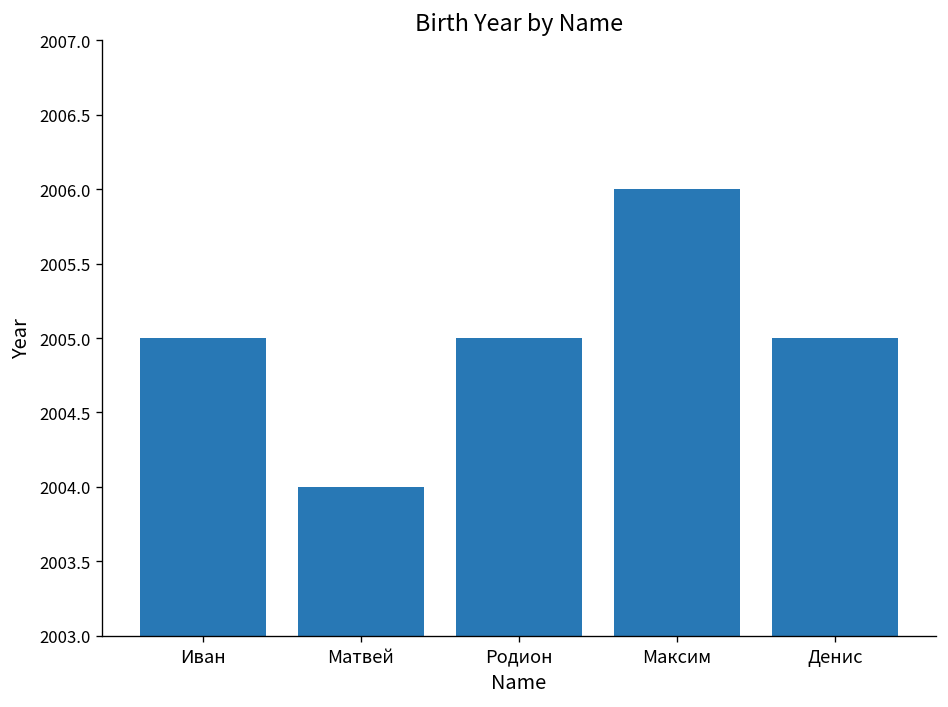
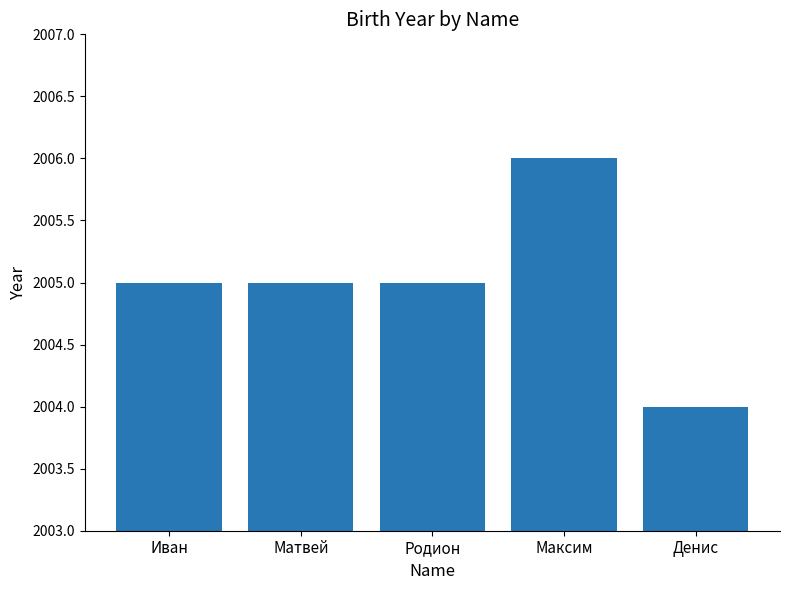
  {
    "Иван": 2005,
-   "Матвей": 2004,
+   "Матвей": 2005,
    "Родион": 2005,
    "Максим": 2006,
-   "Денис": 2005
+   "Денис": 2004
  }
